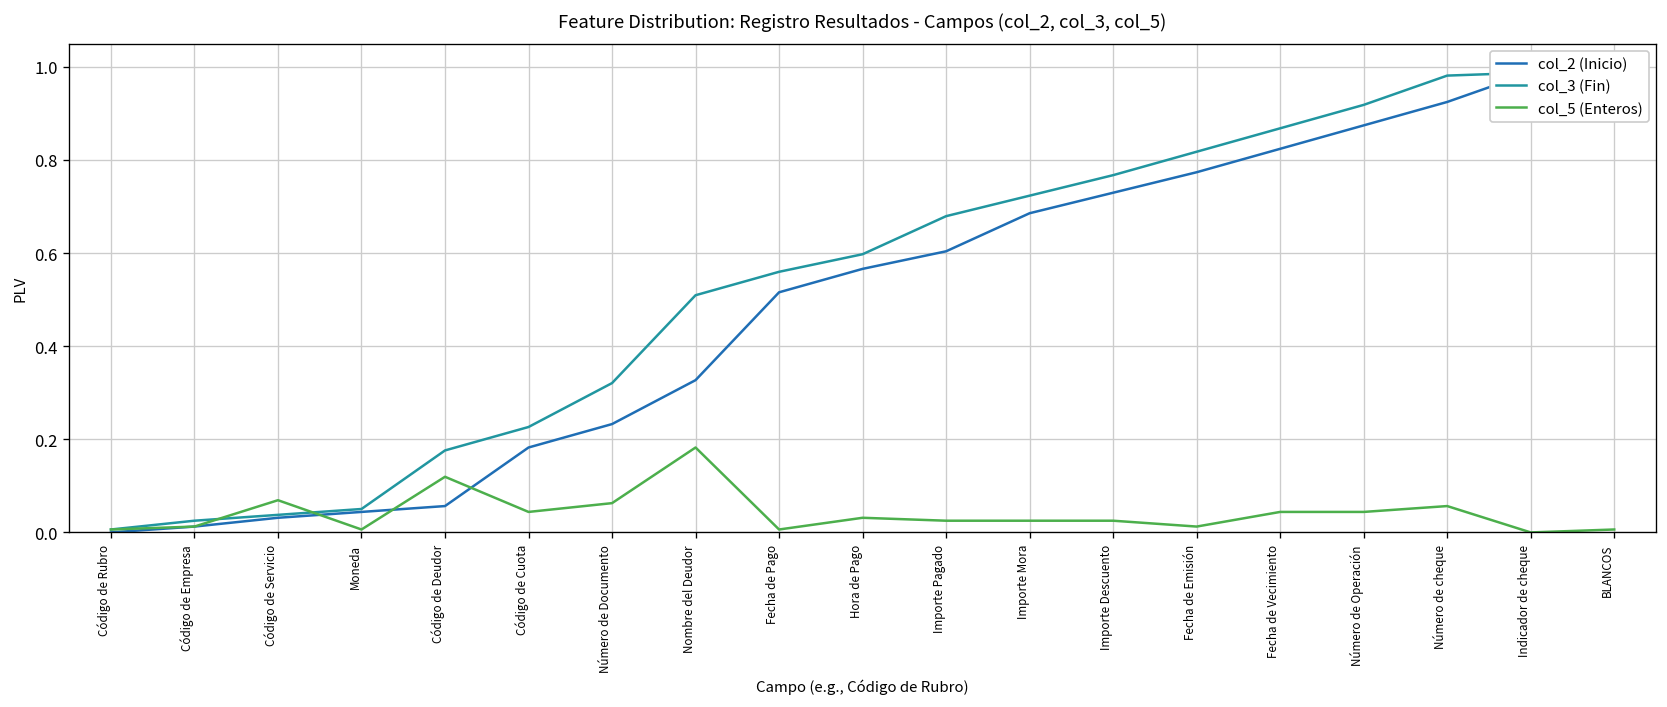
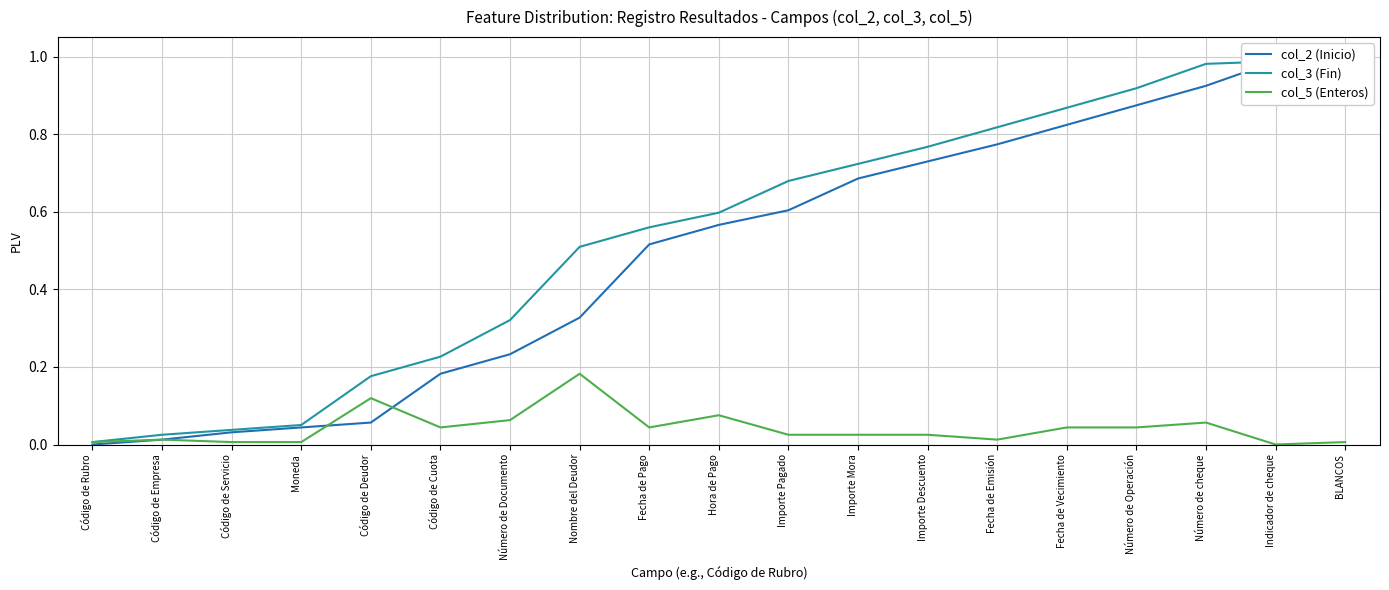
  {
    "col_5 (Enteros)": {
-     "Código de Servicio": 0.07,
+     "Código de Servicio": 0.01,
      "Moneda": 0.01,
      "Código de Deudor": 0.12,
      "Código de Cuota": 0.04,
      "Número de Documento": 0.06,
      "Nombre del Deudor": 0.18,
-     "Fecha de Pago": 0.01,
-     "Hora de Pago": 0.03,
+     "Fecha de Pago": 0.04,
+     "Hora de Pago": 0.08,
      "Importe Pagado": 0.03,
      "Importe Mora": 0.03,
      "Importe Descuento": 0.03,
      "Fecha de Emisión": 0.01,
      "Fecha de Vecimiento": 0.04,
      "Número de Operación": 0.04,
      "Número de cheque": 0.06,
      "Indicador de cheque": 0.00,
      "BLANCOS": 0.01
    }
  }
